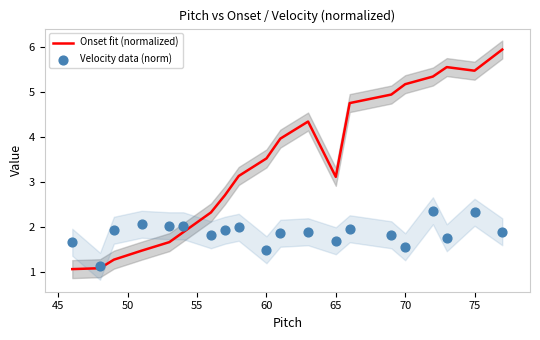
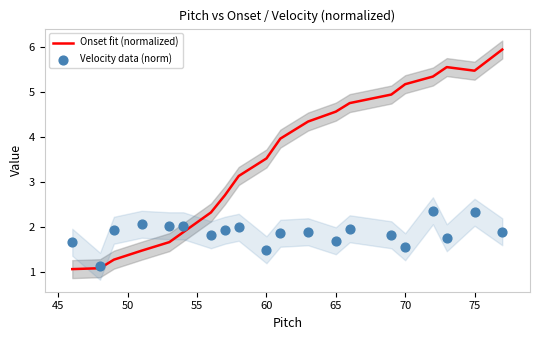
  {
    "Onset fit (normalized)": {
      "60": 3.5,
-     "65": 3.1,
+     "65": 4.6,
      "70": 5.2,
      "75": 5.5
    }
  }
